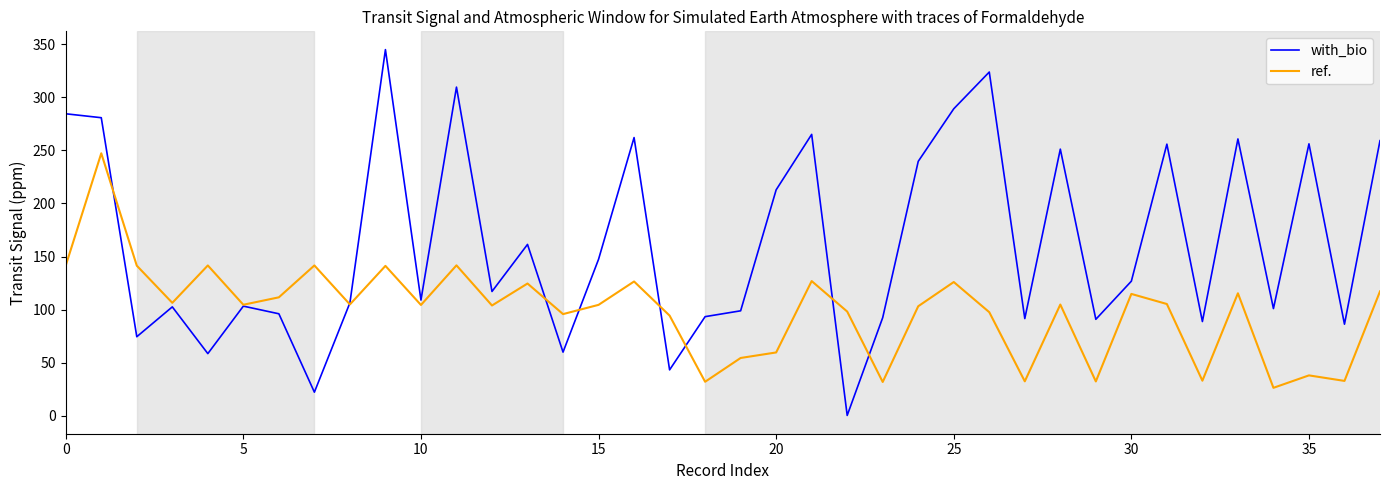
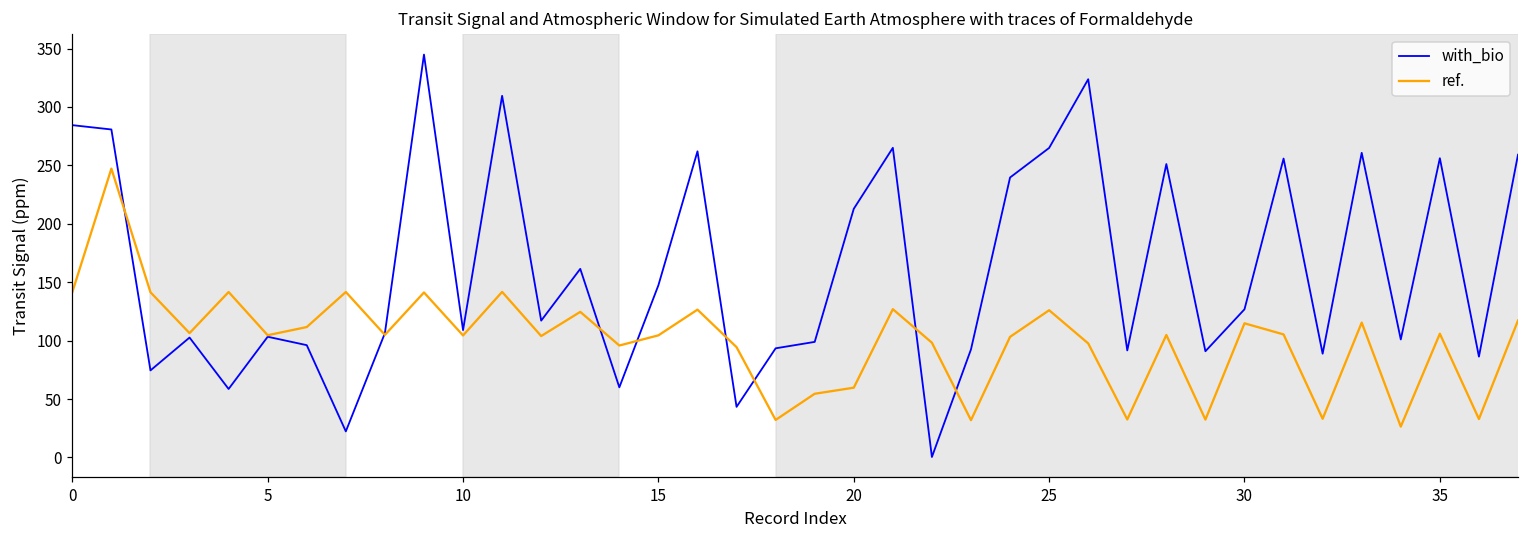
  {
    "with_bio": {
      "0": 284,
      "10": 109,
      "15": 147,
      "20": 213,
-     "25": 289,
+     "25": 265,
      "30": 127,
      "35": 256
    },
    "ref.": {
      "0": 142,
      "10": 104,
      "15": 105,
      "20": 60,
      "25": 126,
      "30": 115,
-     "35": 38
+     "35": 106
    }
  }
